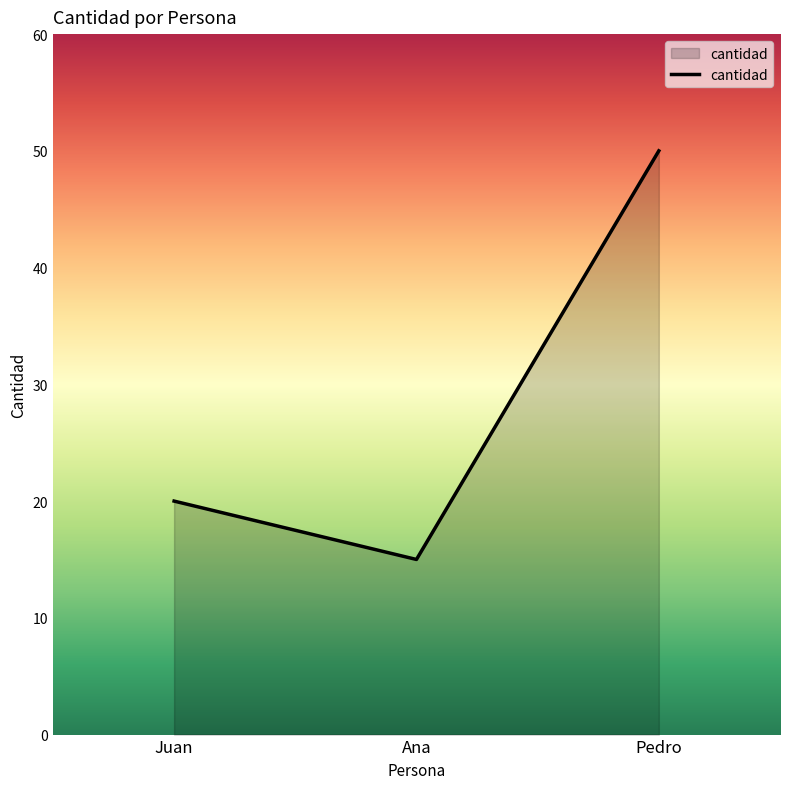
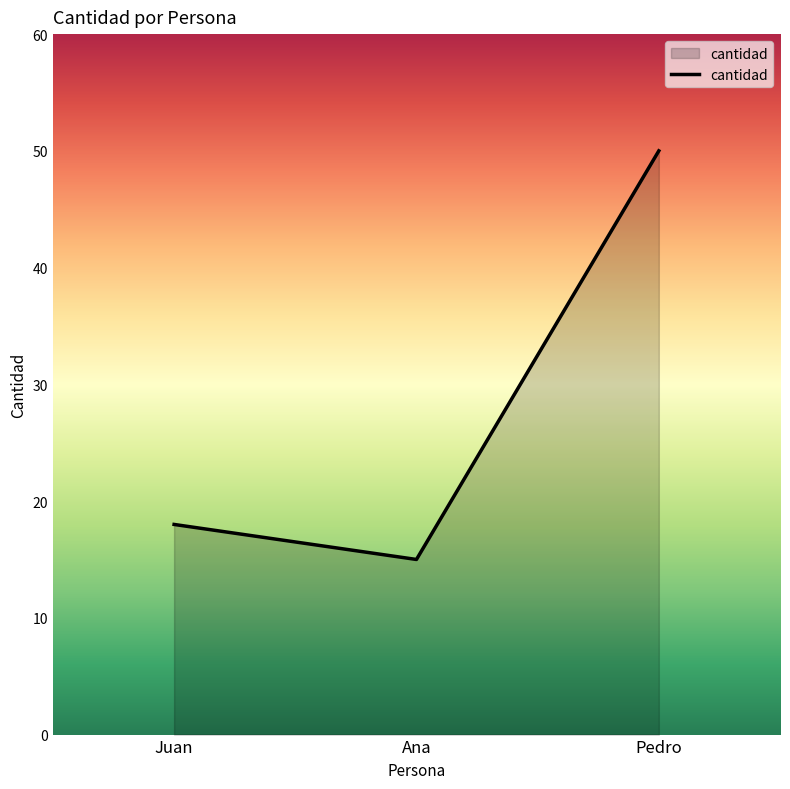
  {
-   "Juan": 20,
+   "Juan": 18,
    "Ana": 15,
    "Pedro": 50
  }
